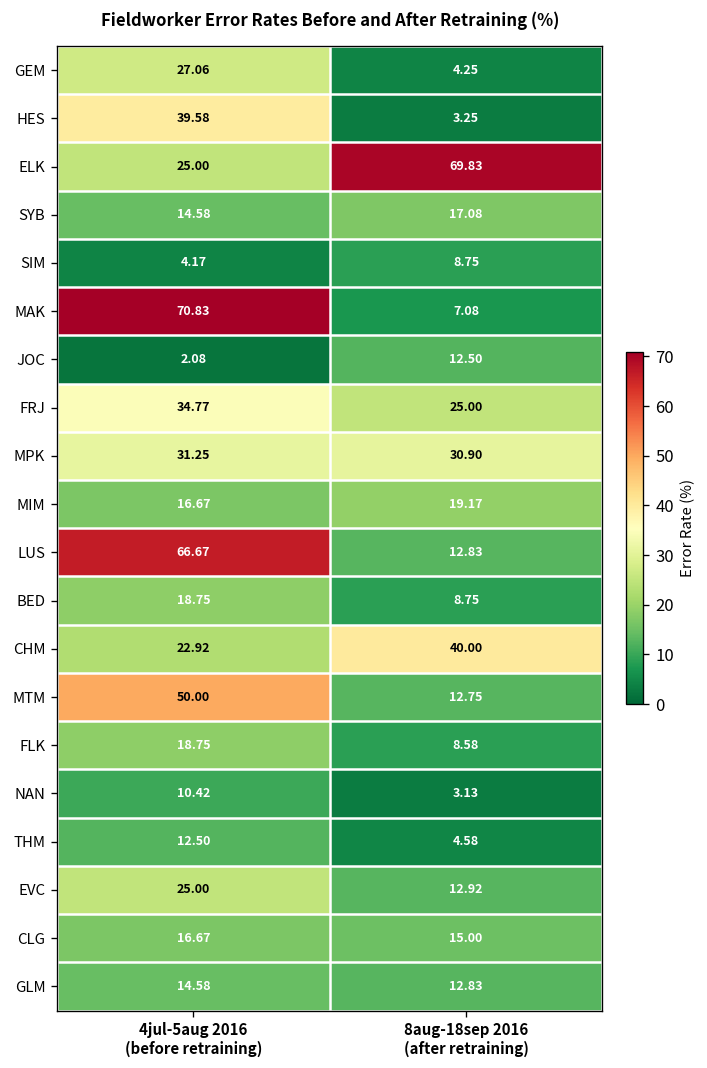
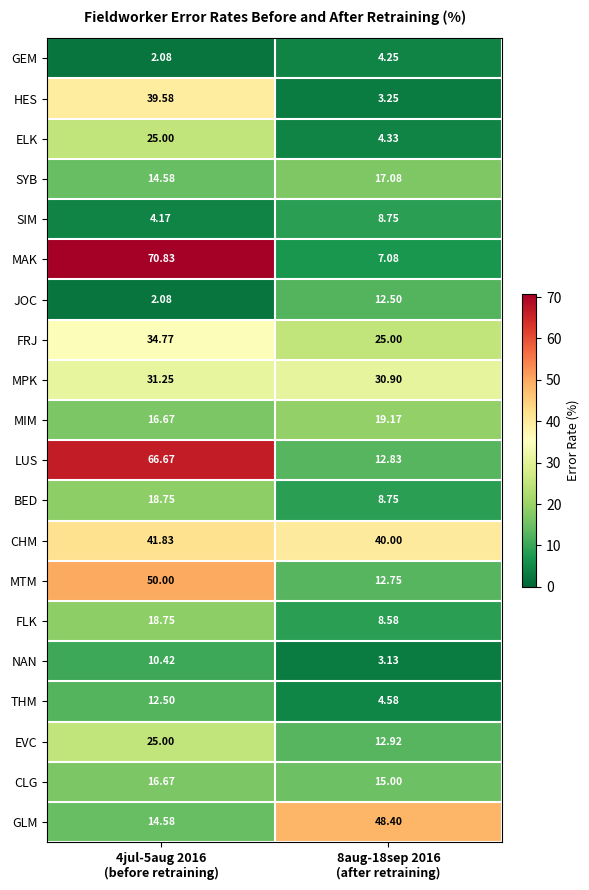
  {
    "GEM": {
-     "4jul-5aug 2016 (before retraining)": 27.06,
+     "4jul-5aug 2016 (before retraining)": 2.08,
      "8aug-18sep 2016 (after retraining)": 4.25
    },
    "HES": {
      "4jul-5aug 2016 (before retraining)": 39.58,
      "8aug-18sep 2016 (after retraining)": 3.25
    },
    "ELK": {
      "4jul-5aug 2016 (before retraining)": 25.00,
-     "8aug-18sep 2016 (after retraining)": 69.83
+     "8aug-18sep 2016 (after retraining)": 4.33
    },
    "SYB": {
      "4jul-5aug 2016 (before retraining)": 14.58,
      "8aug-18sep 2016 (after retraining)": 17.08
    },
    "SIM": {
      "4jul-5aug 2016 (before retraining)": 4.17,
      "8aug-18sep 2016 (after retraining)": 8.75
    },
    "MAK": {
      "4jul-5aug 2016 (before retraining)": 70.83,
      "8aug-18sep 2016 (after retraining)": 7.08
    },
    "JOC": {
      "4jul-5aug 2016 (before retraining)": 2.08,
      "8aug-18sep 2016 (after retraining)": 12.50
    },
    "FRJ": {
      "4jul-5aug 2016 (before retraining)": 34.77,
      "8aug-18sep 2016 (after retraining)": 25.00
    },
    "MPK": {
      "4jul-5aug 2016 (before retraining)": 31.25,
      "8aug-18sep 2016 (after retraining)": 30.90
    },
    "MIM": {
      "4jul-5aug 2016 (before retraining)": 16.67,
      "8aug-18sep 2016 (after retraining)": 19.17
    },
    "LUS": {
      "4jul-5aug 2016 (before retraining)": 66.67,
      "8aug-18sep 2016 (after retraining)": 12.83
    },
    "BED": {
      "4jul-5aug 2016 (before retraining)": 18.75,
      "8aug-18sep 2016 (after retraining)": 8.75
    },
    "CHM": {
-     "4jul-5aug 2016 (before retraining)": 22.92,
+     "4jul-5aug 2016 (before retraining)": 41.83,
      "8aug-18sep 2016 (after retraining)": 40.00
    },
    "MTM": {
      "4jul-5aug 2016 (before retraining)": 50.00,
      "8aug-18sep 2016 (after retraining)": 12.75
    },
    "FLK": {
      "4jul-5aug 2016 (before retraining)": 18.75,
      "8aug-18sep 2016 (after retraining)": 8.58
    },
    "NAN": {
      "4jul-5aug 2016 (before retraining)": 10.42,
      "8aug-18sep 2016 (after retraining)": 3.13
    },
    "THM": {
      "4jul-5aug 2016 (before retraining)": 12.50,
      "8aug-18sep 2016 (after retraining)": 4.58
    },
    "EVC": {
      "4jul-5aug 2016 (before retraining)": 25.00,
      "8aug-18sep 2016 (after retraining)": 12.92
    },
    "CLG": {
      "4jul-5aug 2016 (before retraining)": 16.67,
      "8aug-18sep 2016 (after retraining)": 15.00
    },
    "GLM": {
      "4jul-5aug 2016 (before retraining)": 14.58,
-     "8aug-18sep 2016 (after retraining)": 12.83
+     "8aug-18sep 2016 (after retraining)": 48.40
    }
  }
